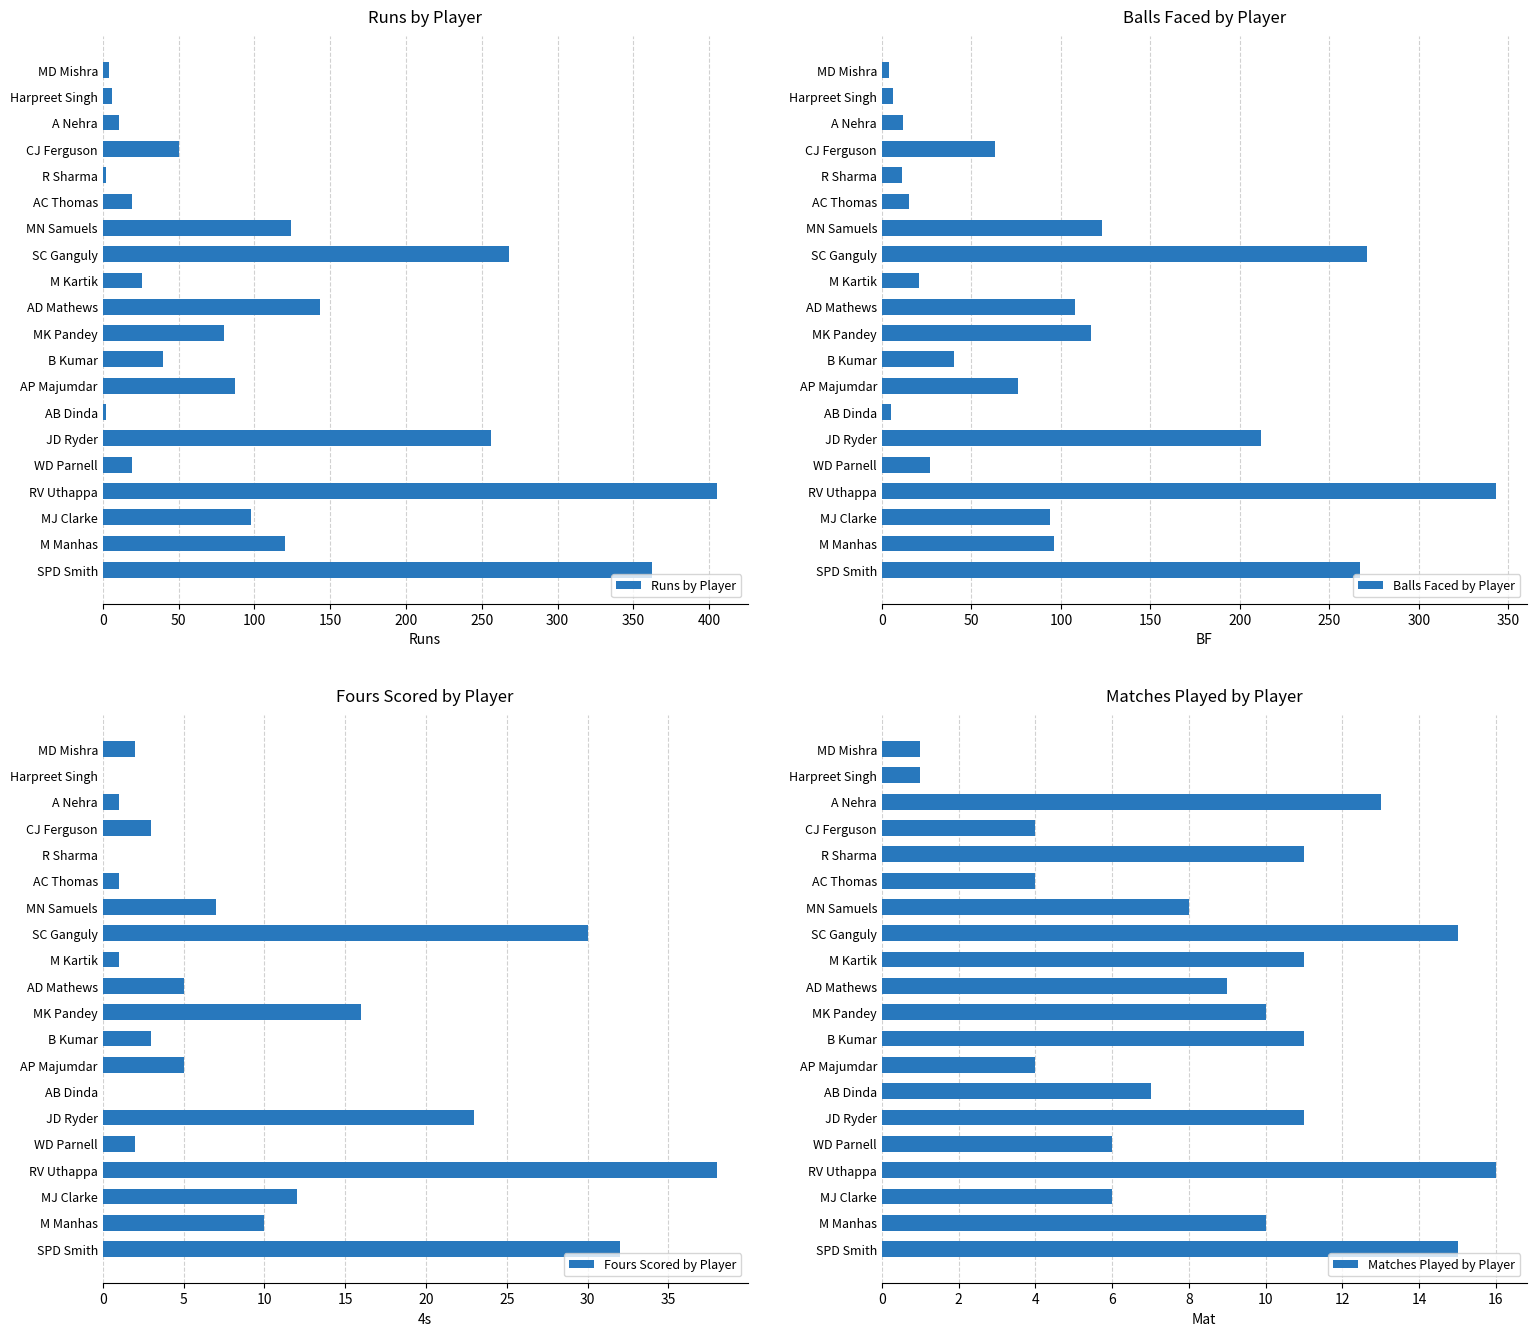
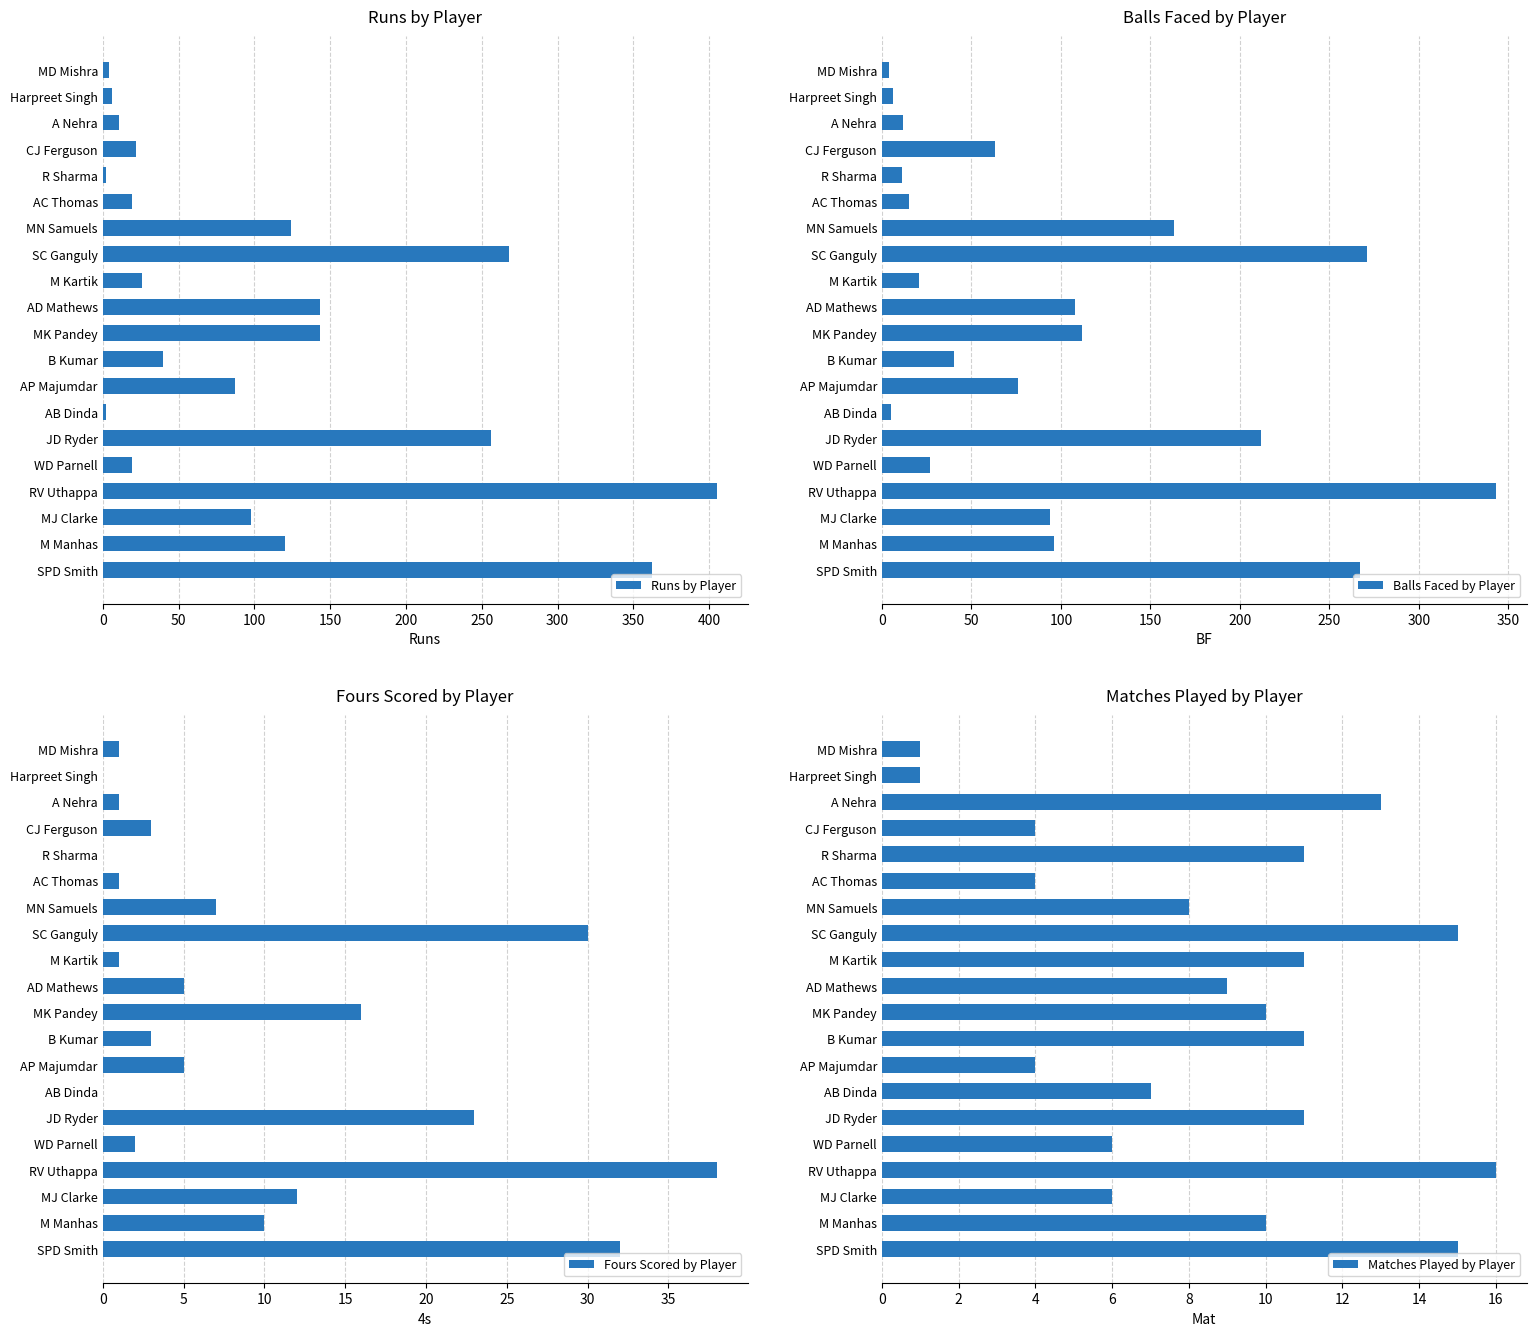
  {
    "Runs by Player": {
      "MD Mishra": 4,
      "Harpreet Singh": 6,
      "A Nehra": 11,
-     "CJ Ferguson": 50,
+     "CJ Ferguson": 22,
      "R Sharma": 2,
      "AC Thomas": 19,
      "MN Samuels": 124,
      "SC Ganguly": 268,
      "M Kartik": 26,
      "AD Mathews": 143,
-     "MK Pandey": 80,
+     "MK Pandey": 143,
      "B Kumar": 40,
      "AP Majumdar": 87,
      "AB Dinda": 2,
      "JD Ryder": 256,
      "WD Parnell": 19,
      "RV Uthappa": 405,
      "MJ Clarke": 98,
      "M Manhas": 120,
      "SPD Smith": 362
    },
    "Balls Faced by Player": {
      "MD Mishra": 4,
      "Harpreet Singh": 6,
      "A Nehra": 12,
      "CJ Ferguson": 63,
      "R Sharma": 11,
      "AC Thomas": 15,
-     "MN Samuels": 123,
+     "MN Samuels": 163,
      "SC Ganguly": 271,
      "M Kartik": 21,
      "AD Mathews": 108,
-     "MK Pandey": 117,
+     "MK Pandey": 112,
      "B Kumar": 40,
      "AP Majumdar": 76,
      "AB Dinda": 5,
      "JD Ryder": 212,
      "WD Parnell": 27,
      "RV Uthappa": 343,
      "MJ Clarke": 94,
      "M Manhas": 96,
      "SPD Smith": 267
    },
    "Fours Scored by Player": {
-     "MD Mishra": 2,
+     "MD Mishra": 1,
      "Harpreet Singh": 0,
      "A Nehra": 1,
      "CJ Ferguson": 3,
      "R Sharma": 0,
      "AC Thomas": 1,
      "MN Samuels": 7,
      "SC Ganguly": 30,
      "M Kartik": 1,
      "AD Mathews": 5,
      "MK Pandey": 16,
      "B Kumar": 3,
      "AP Majumdar": 5,
      "AB Dinda": 0,
      "JD Ryder": 23,
      "WD Parnell": 2,
      "RV Uthappa": 38,
      "MJ Clarke": 12,
      "M Manhas": 10,
      "SPD Smith": 32
    },
    "Matches Played by Player": {
      "MD Mishra": 1.0,
      "Harpreet Singh": 1.0,
      "A Nehra": 13.0,
      "CJ Ferguson": 4.0,
      "R Sharma": 11.0,
      "AC Thomas": 4.0,
      "MN Samuels": 8.0,
      "SC Ganguly": 15.0,
      "M Kartik": 11.0,
      "AD Mathews": 9.0,
      "MK Pandey": 10.0,
      "B Kumar": 11.0,
      "AP Majumdar": 4.0,
      "AB Dinda": 7.0,
      "JD Ryder": 11.0,
      "WD Parnell": 6.0,
      "RV Uthappa": 16.0,
      "MJ Clarke": 6.0,
      "M Manhas": 10.0,
      "SPD Smith": 15.0
    }
  }
